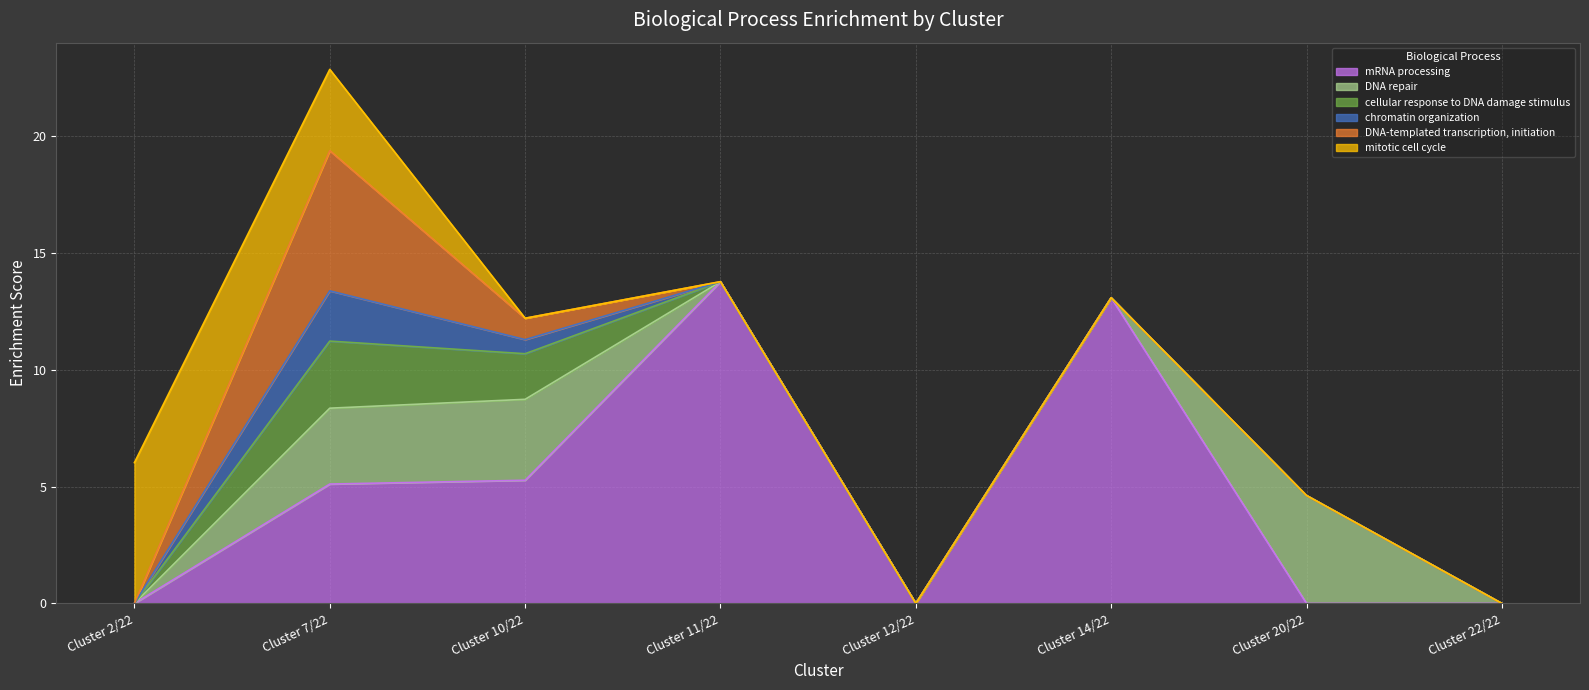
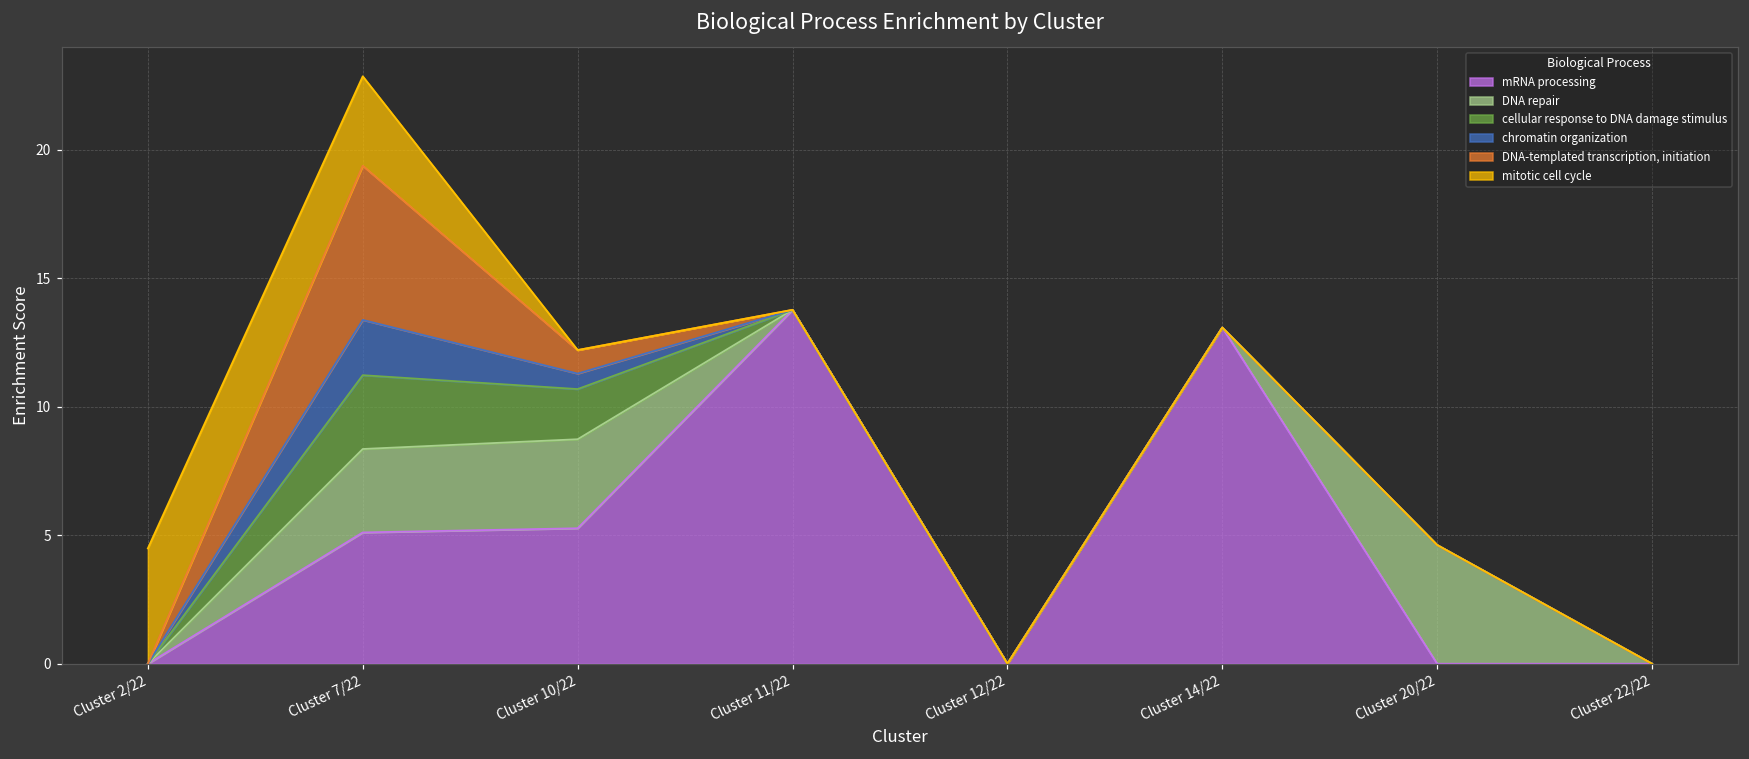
  {
    "mRNA processing": {
      "Cluster 7/22": 5.1,
      "Cluster 10/22": 5.3,
      "Cluster 20/22": 0.0
    },
    "DNA repair": {
      "Cluster 7/22": 3.2,
      "Cluster 10/22": 3.5
    },
    "cellular response to DNA damage stimulus": {
      "Cluster 7/22": 2.9,
      "Cluster 10/22": 2.0
    },
    "chromatin organization": {
      "Cluster 7/22": 2.2,
      "Cluster 10/22": 0.6
    },
    "DNA-templated transcription, initiation": {
      "Cluster 7/22": 6.0
    },
    "mitotic cell cycle": {
-     "Cluster 2/22": 6.0,
+     "Cluster 2/22": 4.5,
      "Cluster 7/22": 3.5
    }
  }
